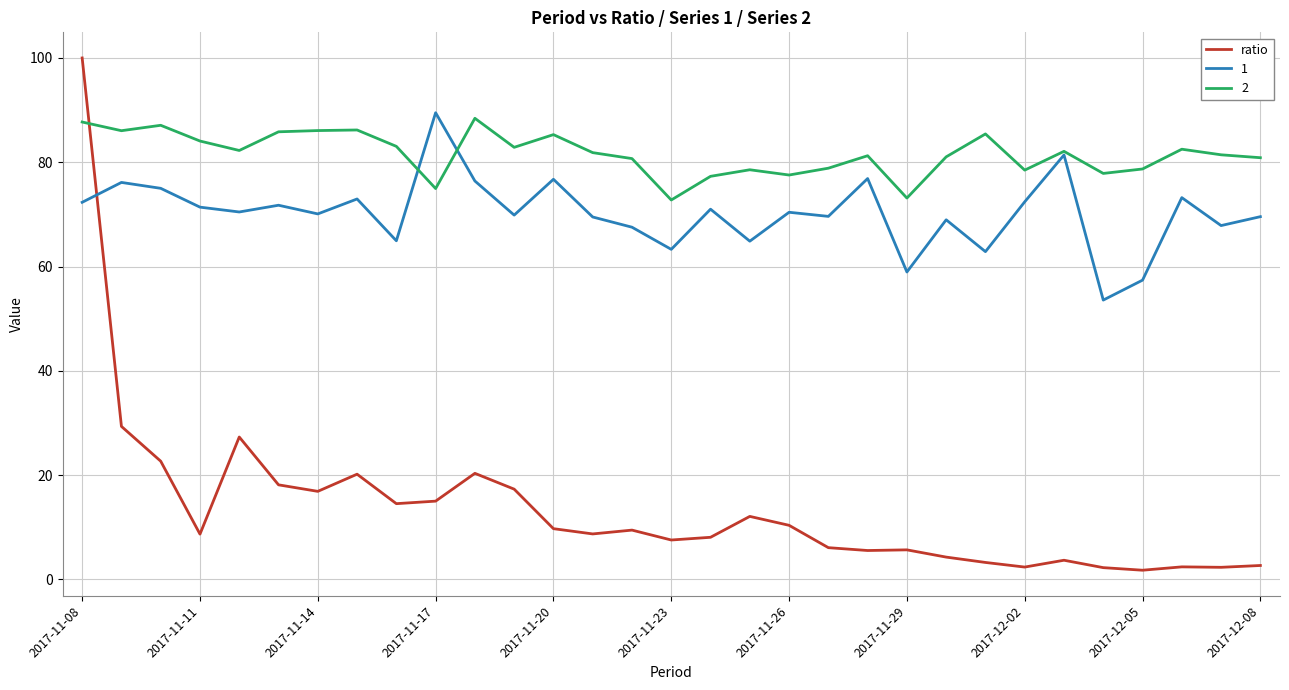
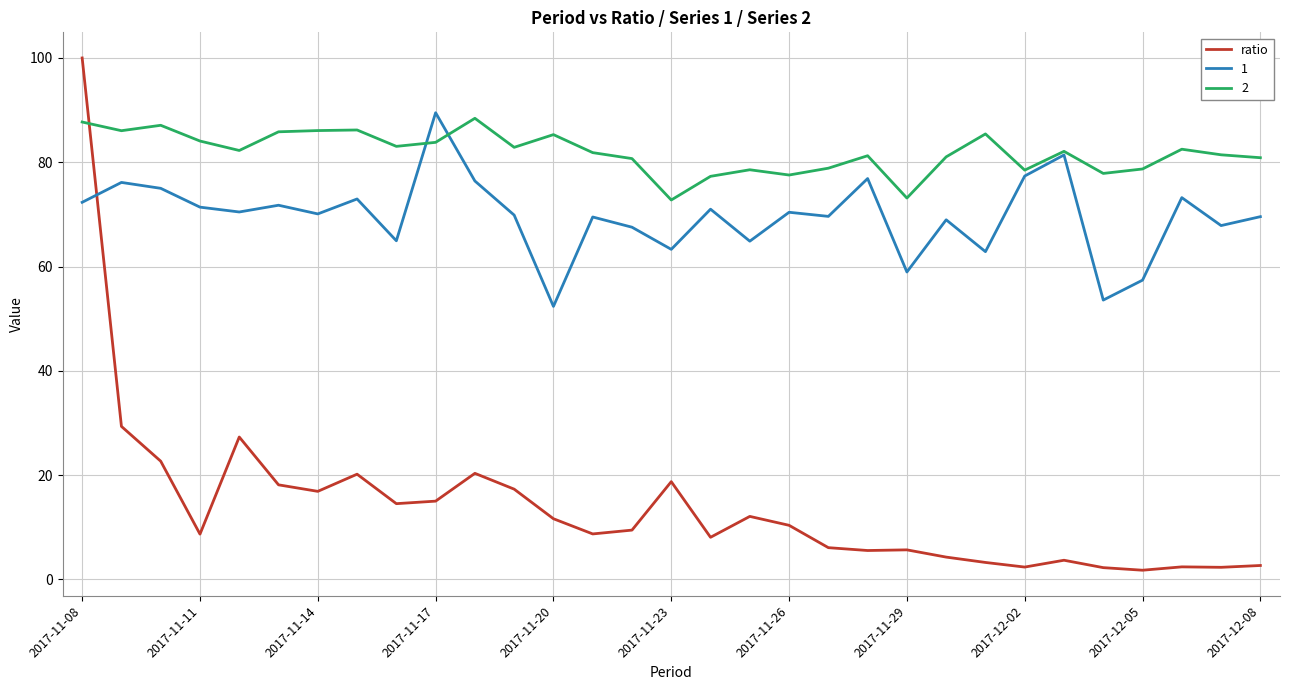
  {
    "ratio": {
      "2017-11-08": 100,
      "2017-11-11": 9,
      "2017-11-14": 17,
      "2017-11-17": 15,
-     "2017-11-20": 10,
-     "2017-11-23": 8,
+     "2017-11-20": 12,
+     "2017-11-23": 19,
      "2017-11-26": 10,
      "2017-11-29": 6,
      "2017-12-02": 2,
      "2017-12-05": 2,
      "2017-12-08": 3
    },
    "1": {
      "2017-11-08": 72,
      "2017-11-11": 71,
      "2017-11-14": 70,
      "2017-11-17": 89,
-     "2017-11-20": 77,
+     "2017-11-20": 52,
      "2017-11-23": 63,
      "2017-11-26": 70,
      "2017-11-29": 59,
-     "2017-12-02": 72,
+     "2017-12-02": 77,
      "2017-12-05": 57,
      "2017-12-08": 70
    },
    "2": {
      "2017-11-08": 88,
      "2017-11-11": 84,
      "2017-11-14": 86,
-     "2017-11-17": 75,
+     "2017-11-17": 84,
      "2017-11-20": 85,
      "2017-11-23": 73,
      "2017-11-26": 78,
      "2017-11-29": 73,
      "2017-12-02": 78,
      "2017-12-05": 79,
      "2017-12-08": 81
    }
  }
